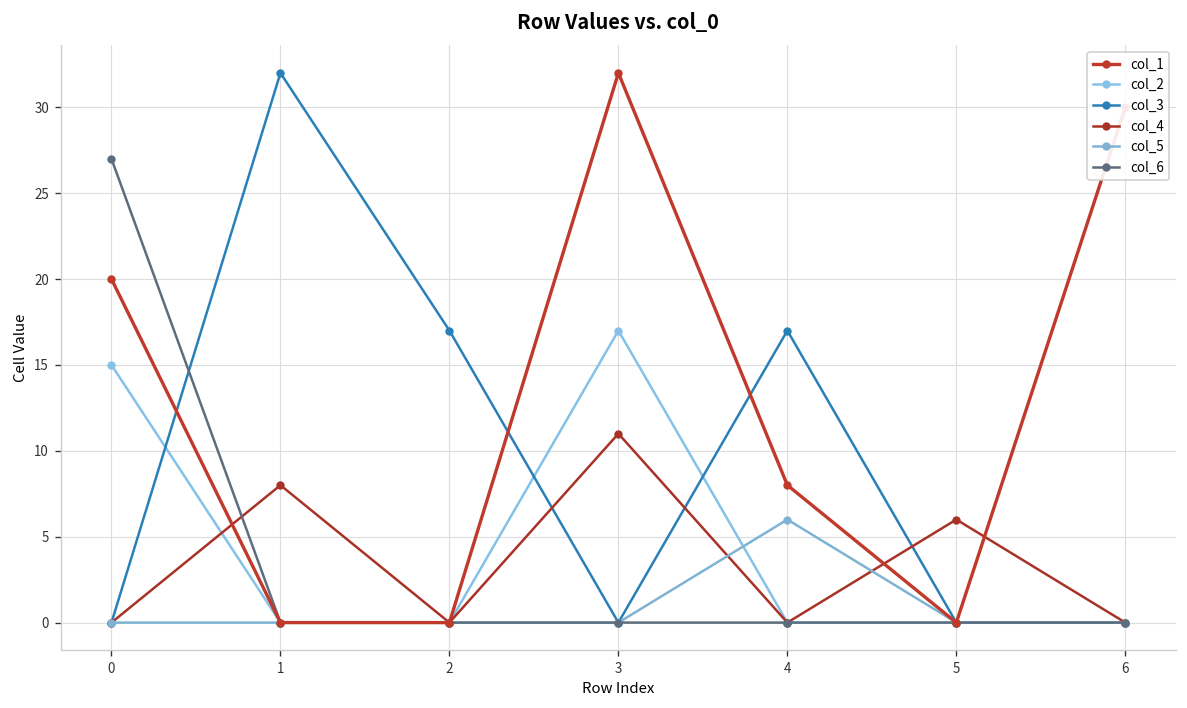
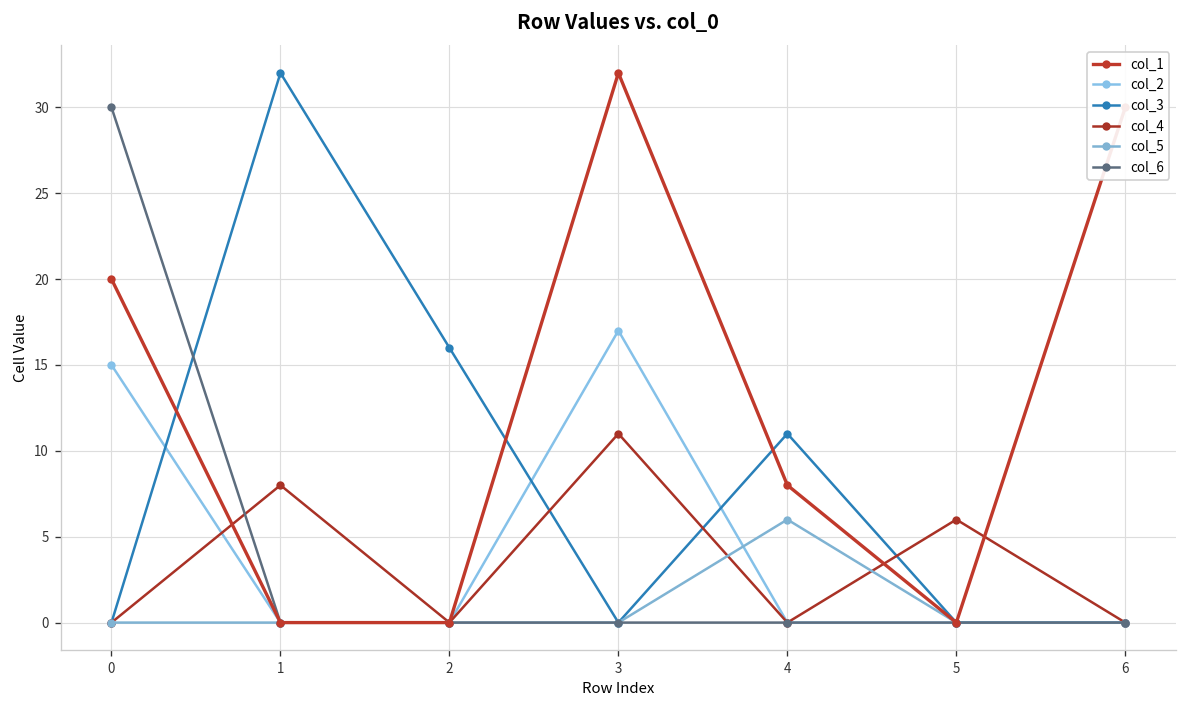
  {
    "col_3": {
      "1": 32,
-     "2": 17,
-     "4": 17
+     "2": 16,
+     "4": 11
    },
    "col_6": {
-     "0": 27
+     "0": 30
    }
  }
